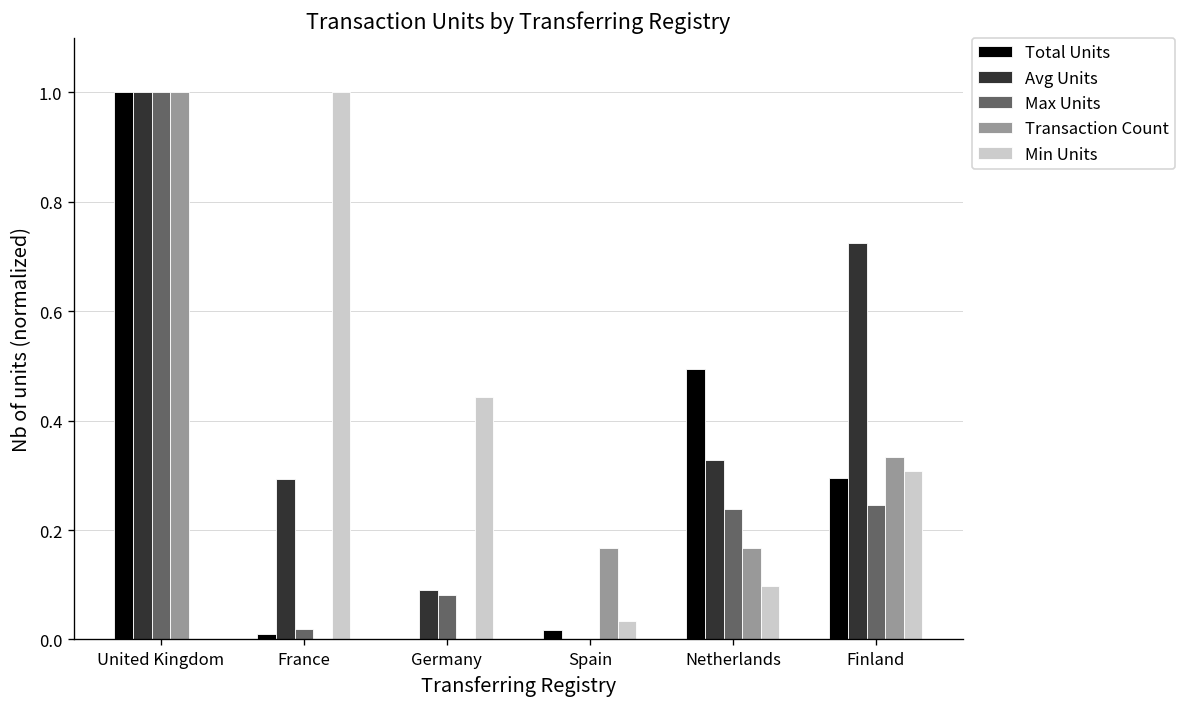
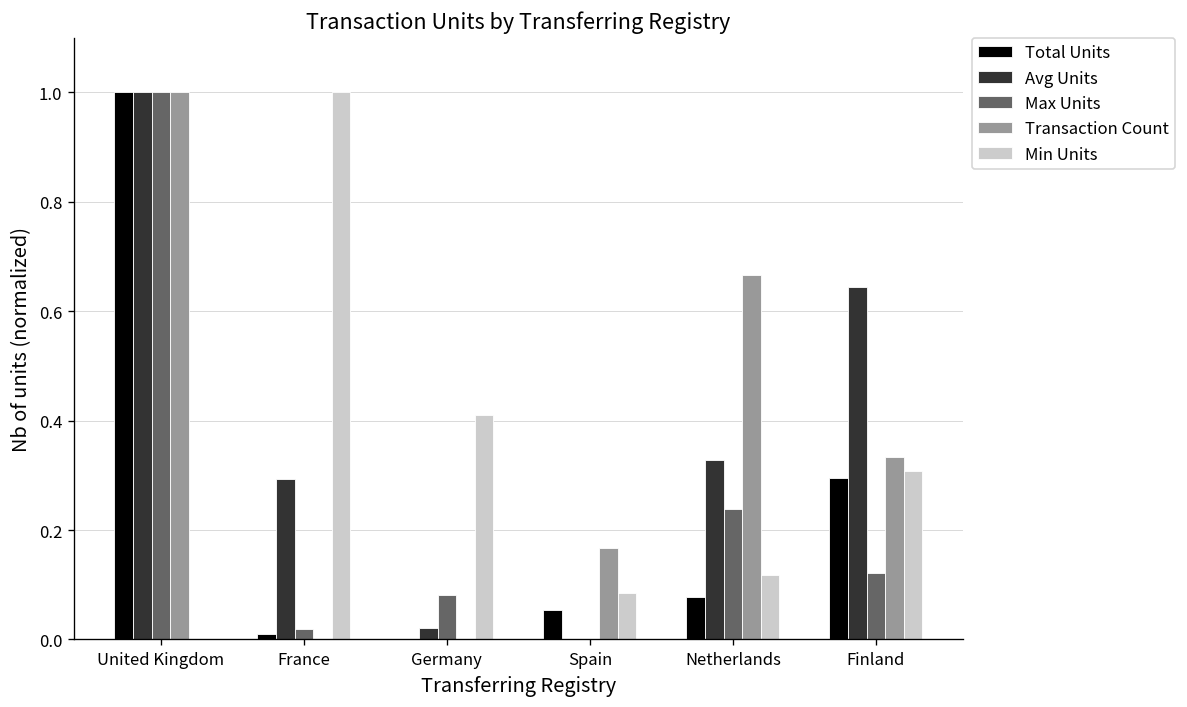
  {
    "Total Units": {
      "United Kingdom": 1.00,
      "France": 0.01,
      "Germany": 0.00,
-     "Spain": 0.02,
-     "Netherlands": 0.49,
+     "Spain": 0.05,
+     "Netherlands": 0.08,
      "Finland": 0.29
    },
    "Avg Units": {
      "United Kingdom": 1.00,
      "France": 0.29,
-     "Germany": 0.09,
+     "Germany": 0.02,
      "Spain": 0.00,
      "Netherlands": 0.33,
-     "Finland": 0.73
+     "Finland": 0.64
    },
    "Max Units": {
      "United Kingdom": 1.00,
      "France": 0.02,
      "Germany": 0.08,
      "Spain": 0.00,
      "Netherlands": 0.24,
-     "Finland": 0.25
+     "Finland": 0.12
    },
    "Transaction Count": {
      "United Kingdom": 1.00,
      "France": 0.00,
      "Germany": 0.00,
      "Spain": 0.17,
-     "Netherlands": 0.17,
+     "Netherlands": 0.67,
      "Finland": 0.33
    },
    "Min Units": {
      "United Kingdom": 0.00,
      "France": 1.00,
-     "Germany": 0.44,
-     "Spain": 0.03,
-     "Netherlands": 0.10,
+     "Germany": 0.41,
+     "Spain": 0.09,
+     "Netherlands": 0.12,
      "Finland": 0.31
    }
  }
